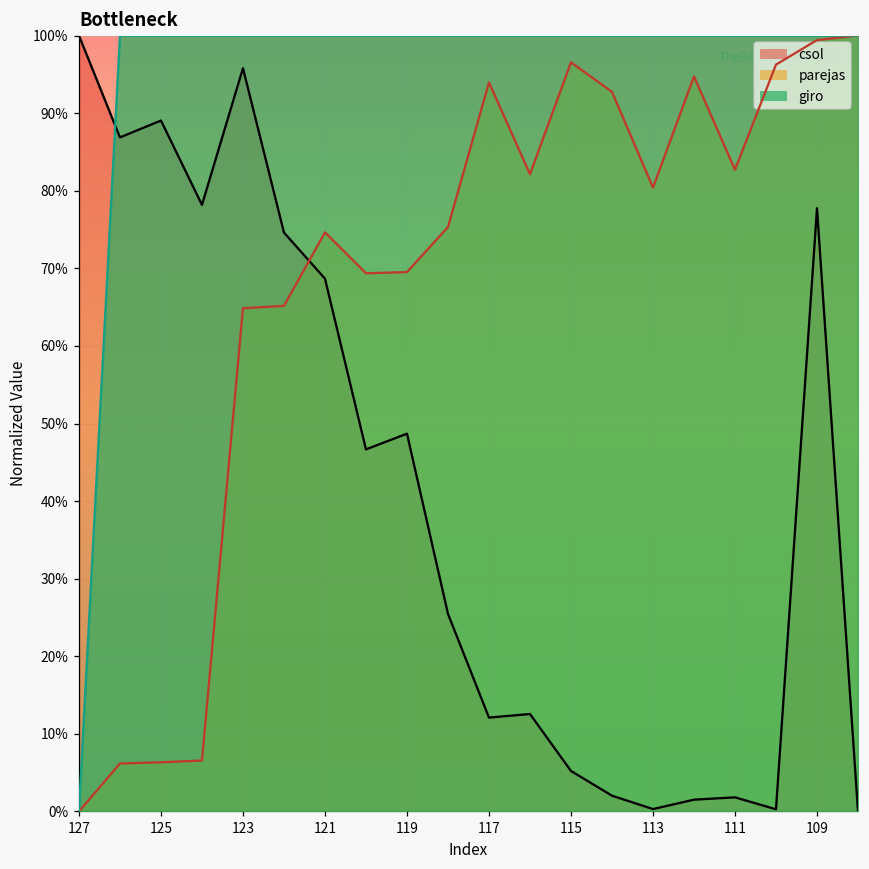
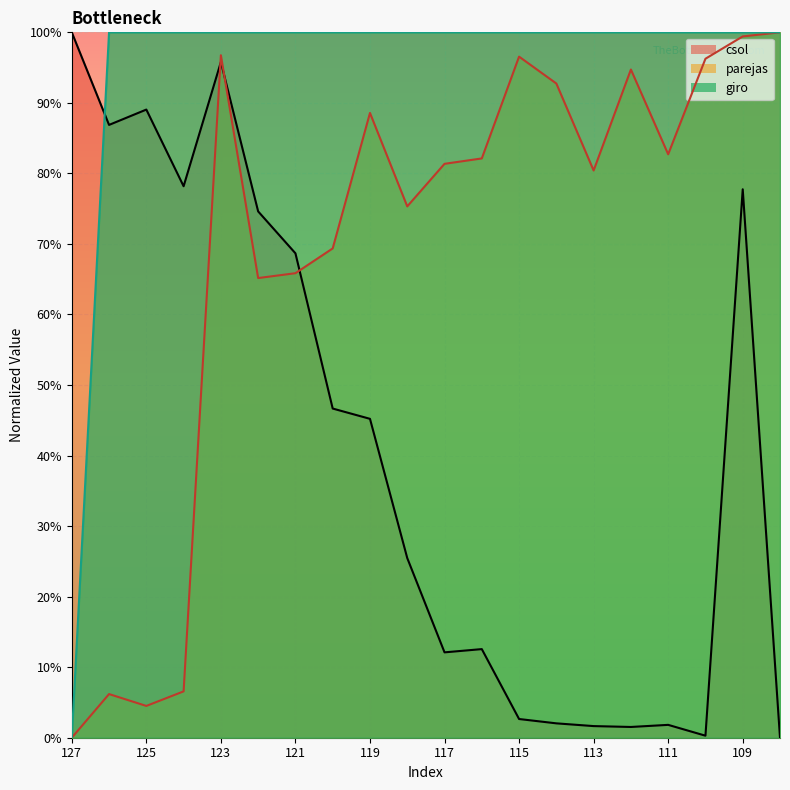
  {
    "csol": {
      "127": "100%",
      "125": "89%",
      "123": "96%",
      "121": "69%",
-     "119": "49%",
+     "119": "45%",
      "117": "12%",
-     "115": "5%",
-     "113": "0%",
+     "115": "3%",
+     "113": "2%",
      "111": "2%",
      "109": "78%"
    },
    "parejas": {
-     "125": "6%",
-     "123": "65%",
-     "121": "75%",
-     "119": "70%",
-     "117": "94%",
+     "125": "5%",
+     "123": "97%",
+     "121": "66%",
+     "119": "89%",
+     "117": "81%",
      "115": "97%",
      "113": "80%",
      "111": "83%",
      "109": "99%"
    },
    "giro": {
      "125": "100%",
      "123": "100%",
      "121": "100%",
      "119": "100%",
      "117": "100%",
      "115": "100%",
      "113": "100%",
      "111": "100%",
      "109": "100%"
    }
  }
